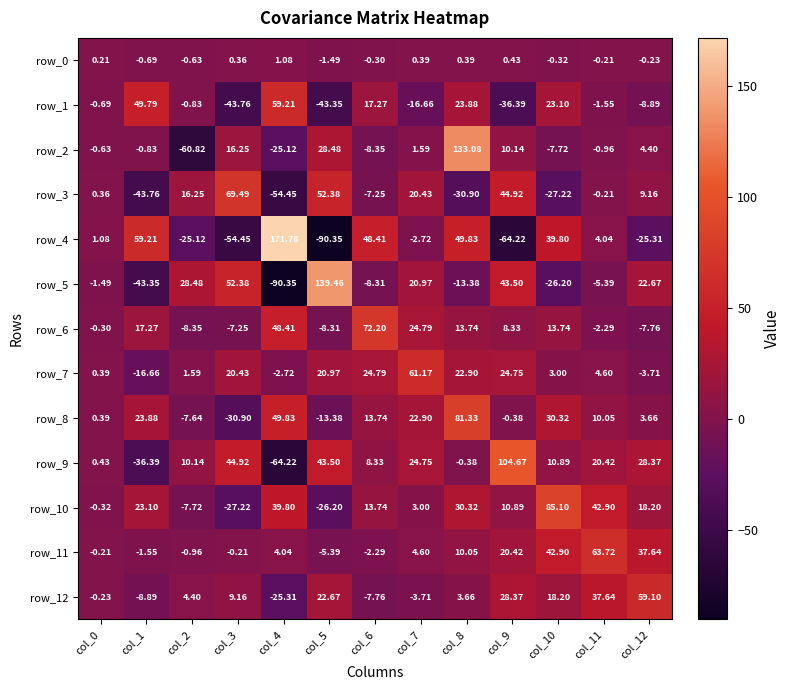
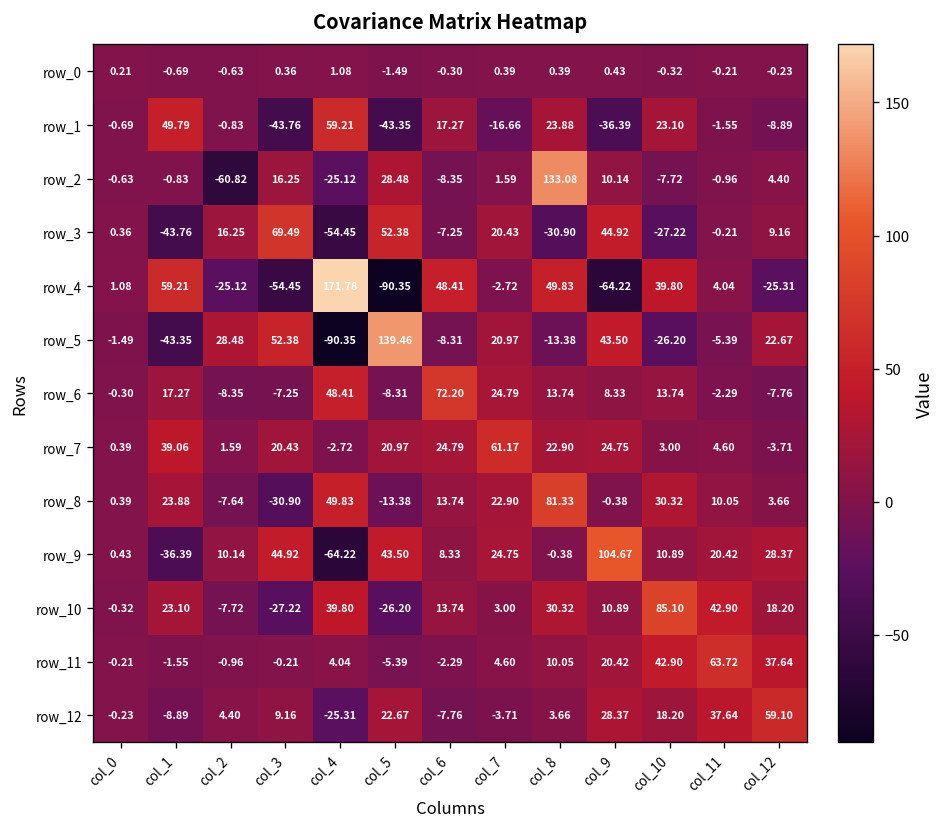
  {
    "row_0": {
      "col_0": 0.21,
      "col_1": -0.69,
      "col_2": -0.63,
      "col_3": 0.36,
      "col_4": 1.08,
      "col_5": -1.49,
      "col_6": -0.30,
      "col_7": 0.39,
      "col_8": 0.39,
      "col_9": 0.43,
      "col_10": -0.32,
      "col_11": -0.21,
      "col_12": -0.23
    },
    "row_1": {
      "col_0": -0.69,
      "col_1": 49.79,
      "col_2": -0.83,
      "col_3": -43.76,
      "col_4": 59.21,
      "col_5": -43.35,
      "col_6": 17.27,
      "col_7": -16.66,
      "col_8": 23.88,
      "col_9": -36.39,
      "col_10": 23.10,
      "col_11": -1.55,
      "col_12": -8.89
    },
    "row_2": {
      "col_0": -0.63,
      "col_1": -0.83,
      "col_2": -60.82,
      "col_3": 16.25,
      "col_4": -25.12,
      "col_5": 28.48,
      "col_6": -8.35,
      "col_7": 1.59,
      "col_8": 133.08,
      "col_9": 10.14,
      "col_10": -7.72,
      "col_11": -0.96,
      "col_12": 4.40
    },
    "row_3": {
      "col_0": 0.36,
      "col_1": -43.76,
      "col_2": 16.25,
      "col_3": 69.49,
      "col_4": -54.45,
      "col_5": 52.38,
      "col_6": -7.25,
      "col_7": 20.43,
      "col_8": -30.90,
      "col_9": 44.92,
      "col_10": -27.22,
      "col_11": -0.21,
      "col_12": 9.16
    },
    "row_4": {
      "col_0": 1.08,
      "col_1": 59.21,
      "col_2": -25.12,
      "col_3": -54.45,
      "col_4": 171.78,
      "col_5": -90.35,
      "col_6": 48.41,
      "col_7": -2.72,
      "col_8": 49.83,
      "col_9": -64.22,
      "col_10": 39.80,
      "col_11": 4.04,
      "col_12": -25.31
    },
    "row_5": {
      "col_0": -1.49,
      "col_1": -43.35,
      "col_2": 28.48,
      "col_3": 52.38,
      "col_4": -90.35,
      "col_5": 139.46,
      "col_6": -8.31,
      "col_7": 20.97,
      "col_8": -13.38,
      "col_9": 43.50,
      "col_10": -26.20,
      "col_11": -5.39,
      "col_12": 22.67
    },
    "row_6": {
      "col_0": -0.30,
      "col_1": 17.27,
      "col_2": -8.35,
      "col_3": -7.25,
      "col_4": 48.41,
      "col_5": -8.31,
      "col_6": 72.20,
      "col_7": 24.79,
      "col_8": 13.74,
      "col_9": 8.33,
      "col_10": 13.74,
      "col_11": -2.29,
      "col_12": -7.76
    },
    "row_7": {
      "col_0": 0.39,
-     "col_1": -16.66,
+     "col_1": 39.06,
      "col_2": 1.59,
      "col_3": 20.43,
      "col_4": -2.72,
      "col_5": 20.97,
      "col_6": 24.79,
      "col_7": 61.17,
      "col_8": 22.90,
      "col_9": 24.75,
      "col_10": 3.00,
      "col_11": 4.60,
      "col_12": -3.71
    },
    "row_8": {
      "col_0": 0.39,
      "col_1": 23.88,
      "col_2": -7.64,
      "col_3": -30.90,
      "col_4": 49.83,
      "col_5": -13.38,
      "col_6": 13.74,
      "col_7": 22.90,
      "col_8": 81.33,
      "col_9": -0.38,
      "col_10": 30.32,
      "col_11": 10.05,
      "col_12": 3.66
    },
    "row_9": {
      "col_0": 0.43,
      "col_1": -36.39,
      "col_2": 10.14,
      "col_3": 44.92,
      "col_4": -64.22,
      "col_5": 43.50,
      "col_6": 8.33,
      "col_7": 24.75,
      "col_8": -0.38,
      "col_9": 104.67,
      "col_10": 10.89,
      "col_11": 20.42,
      "col_12": 28.37
    },
    "row_10": {
      "col_0": -0.32,
      "col_1": 23.10,
      "col_2": -7.72,
      "col_3": -27.22,
      "col_4": 39.80,
      "col_5": -26.20,
      "col_6": 13.74,
      "col_7": 3.00,
      "col_8": 30.32,
      "col_9": 10.89,
      "col_10": 85.10,
      "col_11": 42.90,
      "col_12": 18.20
    },
    "row_11": {
      "col_0": -0.21,
      "col_1": -1.55,
      "col_2": -0.96,
      "col_3": -0.21,
      "col_4": 4.04,
      "col_5": -5.39,
      "col_6": -2.29,
      "col_7": 4.60,
      "col_8": 10.05,
      "col_9": 20.42,
      "col_10": 42.90,
      "col_11": 63.72,
      "col_12": 37.64
    },
    "row_12": {
      "col_0": -0.23,
      "col_1": -8.89,
      "col_2": 4.40,
      "col_3": 9.16,
      "col_4": -25.31,
      "col_5": 22.67,
      "col_6": -7.76,
      "col_7": -3.71,
      "col_8": 3.66,
      "col_9": 28.37,
      "col_10": 18.20,
      "col_11": 37.64,
      "col_12": 59.10
    }
  }
